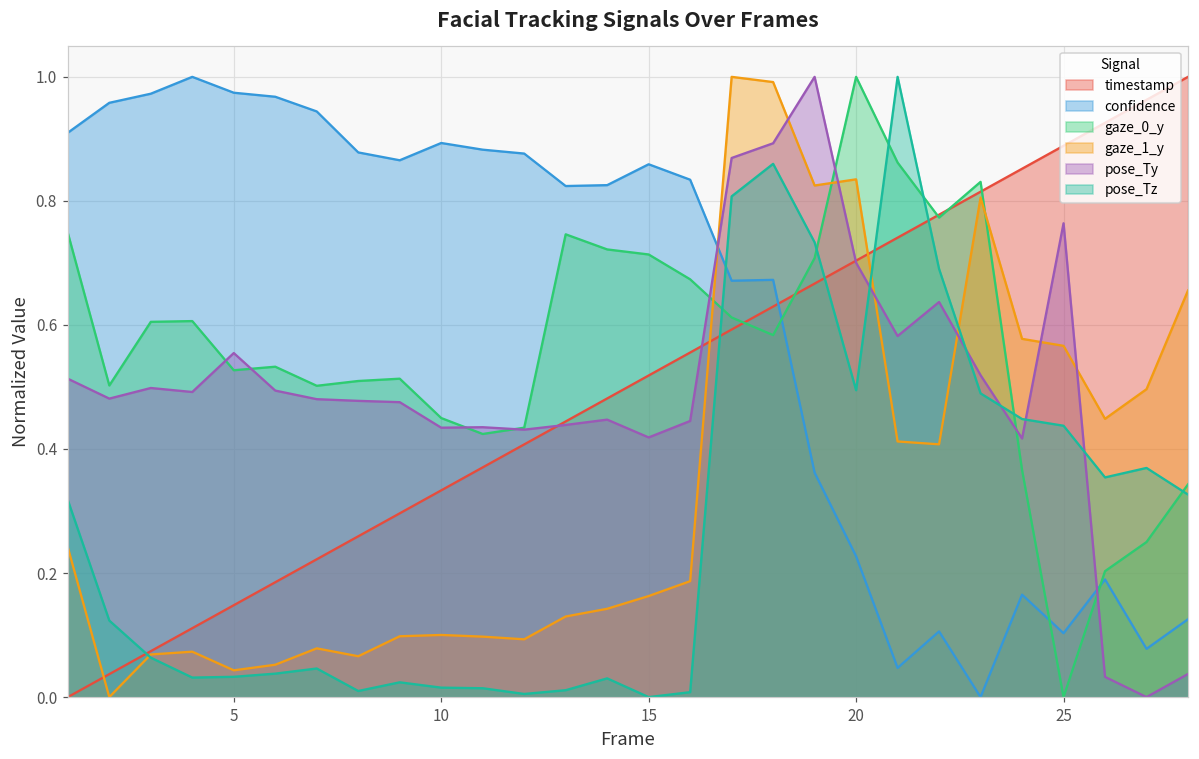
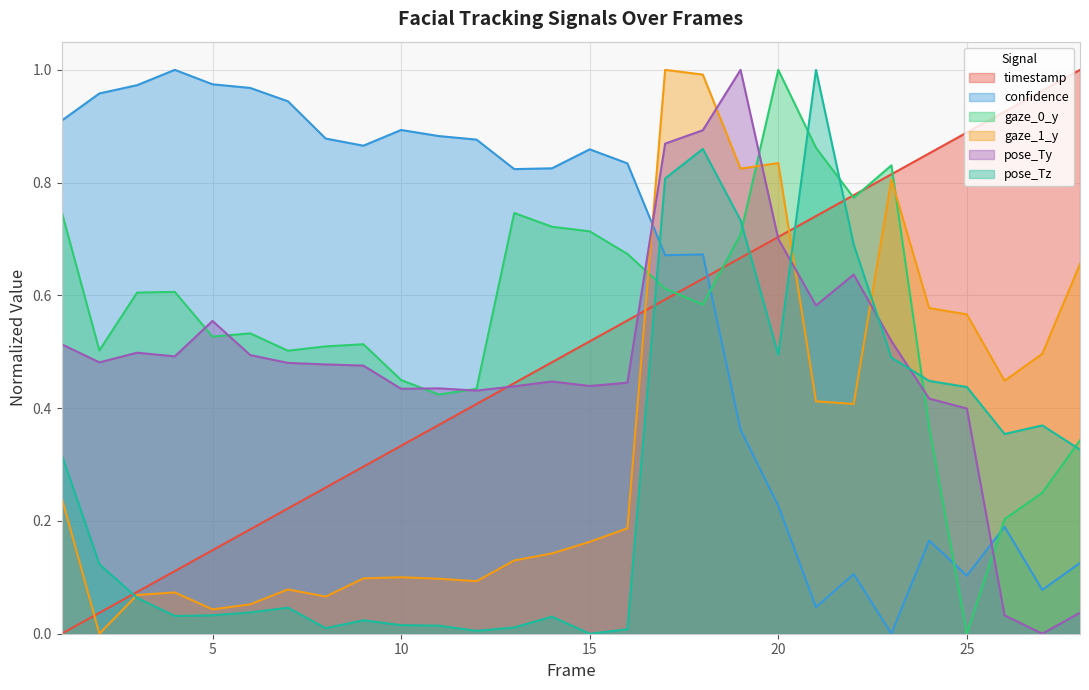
  {
    "pose_Ty": {
      "5": 0.55,
      "10": 0.43,
-     "15": 0.42,
-     "25": 0.76
+     "15": 0.44,
+     "25": 0.40
    }
  }
